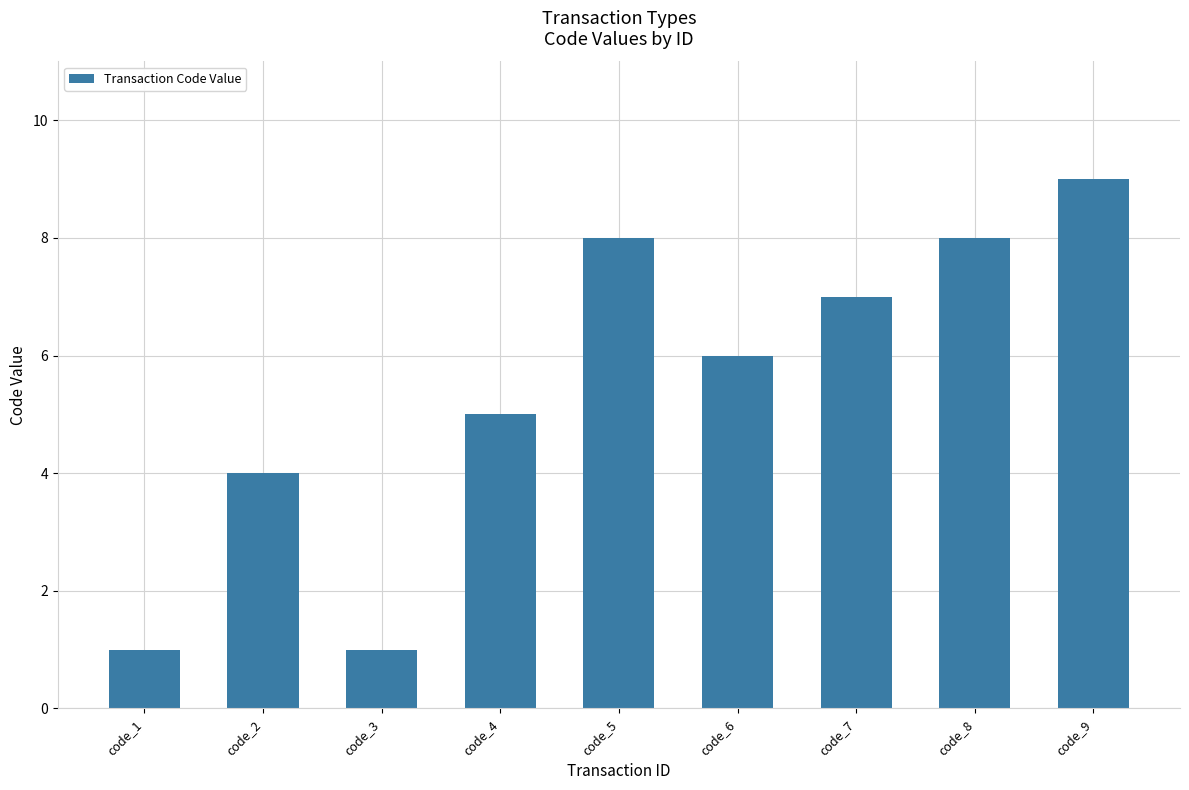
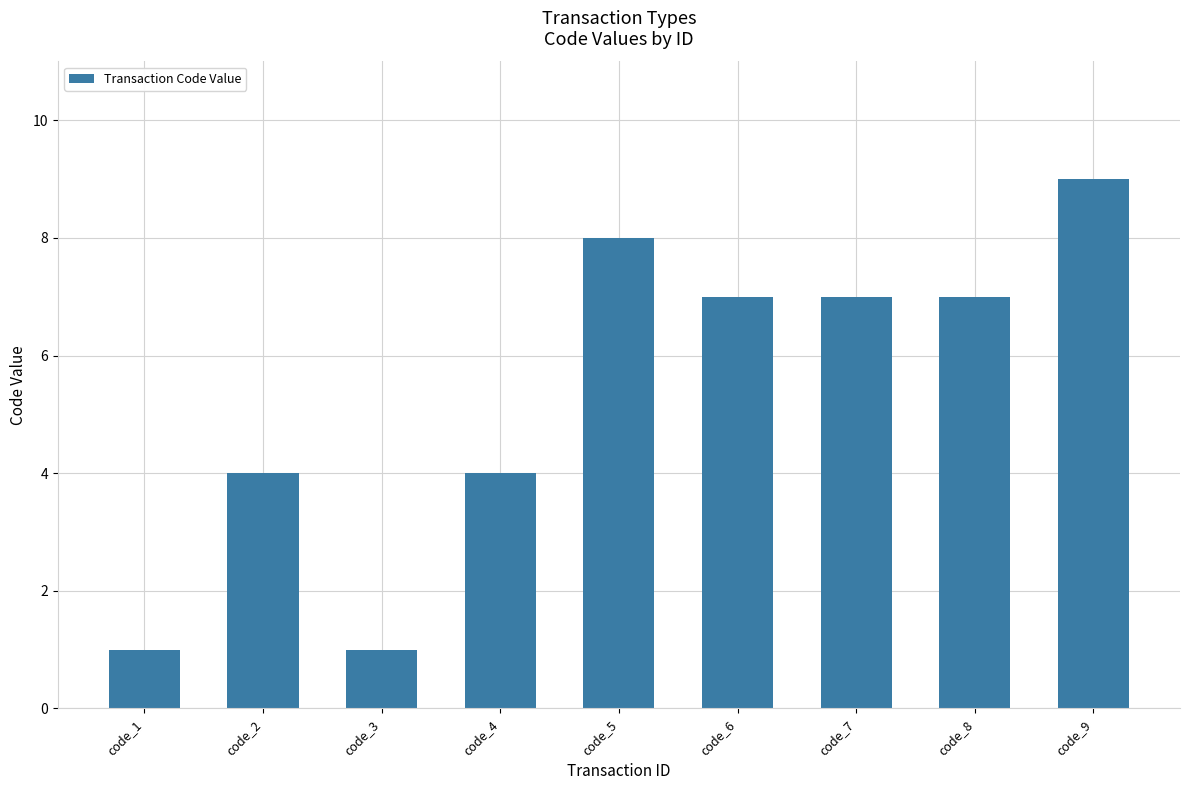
  {
    "code_1": 1,
    "code_2": 4,
    "code_3": 1,
-   "code_4": 5,
+   "code_4": 4,
    "code_5": 8,
-   "code_6": 6,
+   "code_6": 7,
    "code_7": 7,
-   "code_8": 8,
+   "code_8": 7,
    "code_9": 9
  }
